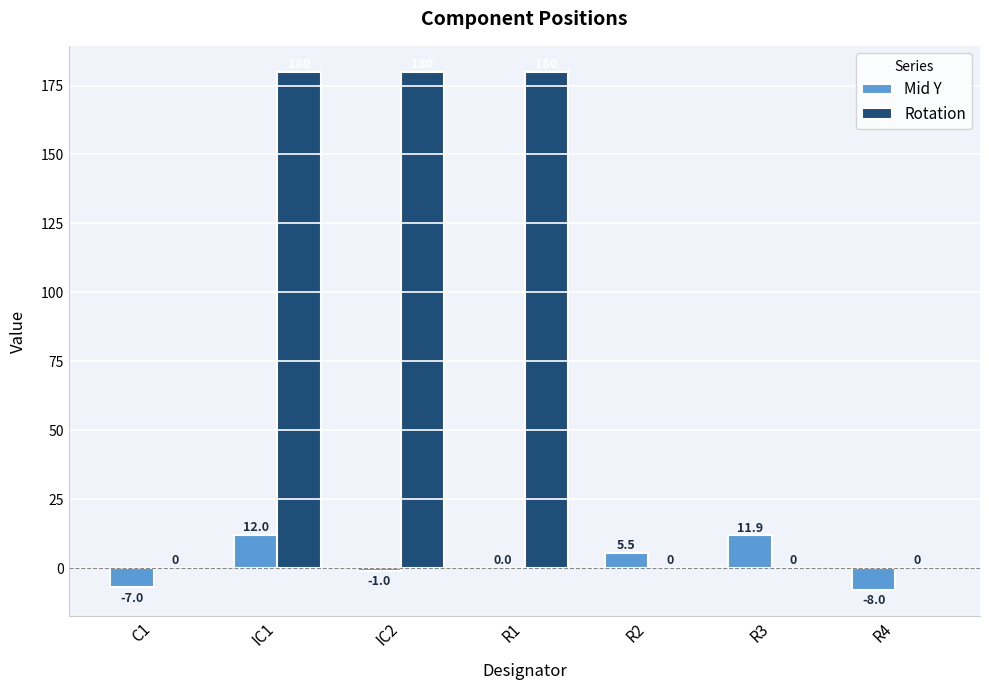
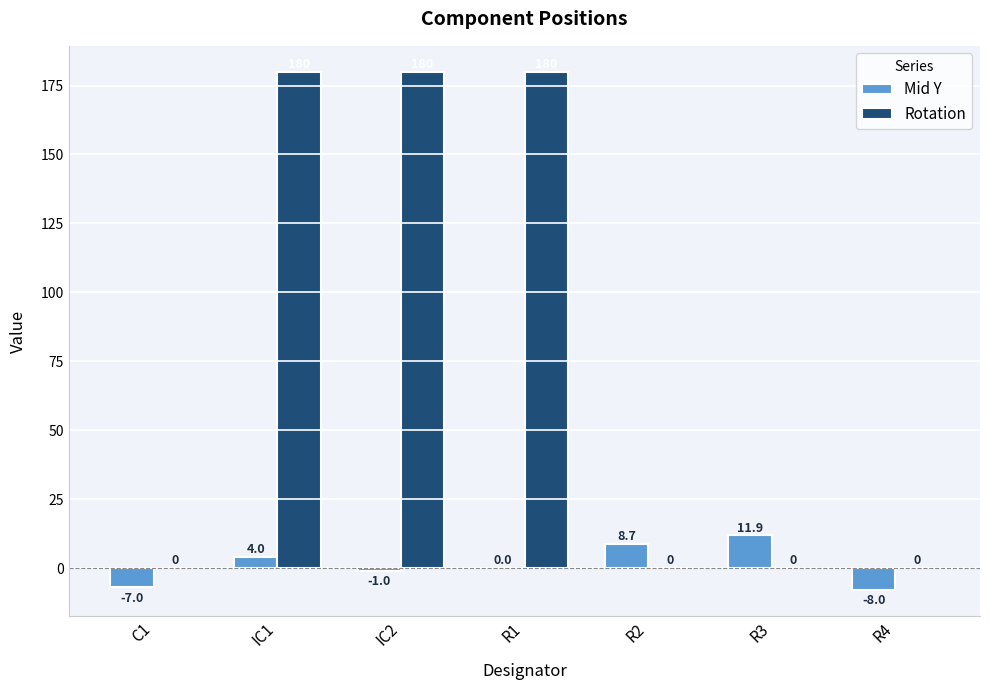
  {
    "Mid Y": {
      "C1": -7.0,
-     "IC1": 12.0,
+     "IC1": 4.0,
      "IC2": -1.0,
      "R1": 0.0,
-     "R2": 5.5,
+     "R2": 8.7,
      "R3": 11.9,
      "R4": -8.0
    },
    "Rotation": {
      "C1": 0,
      "R2": 0,
      "R3": 0,
      "R4": 0
    }
  }
